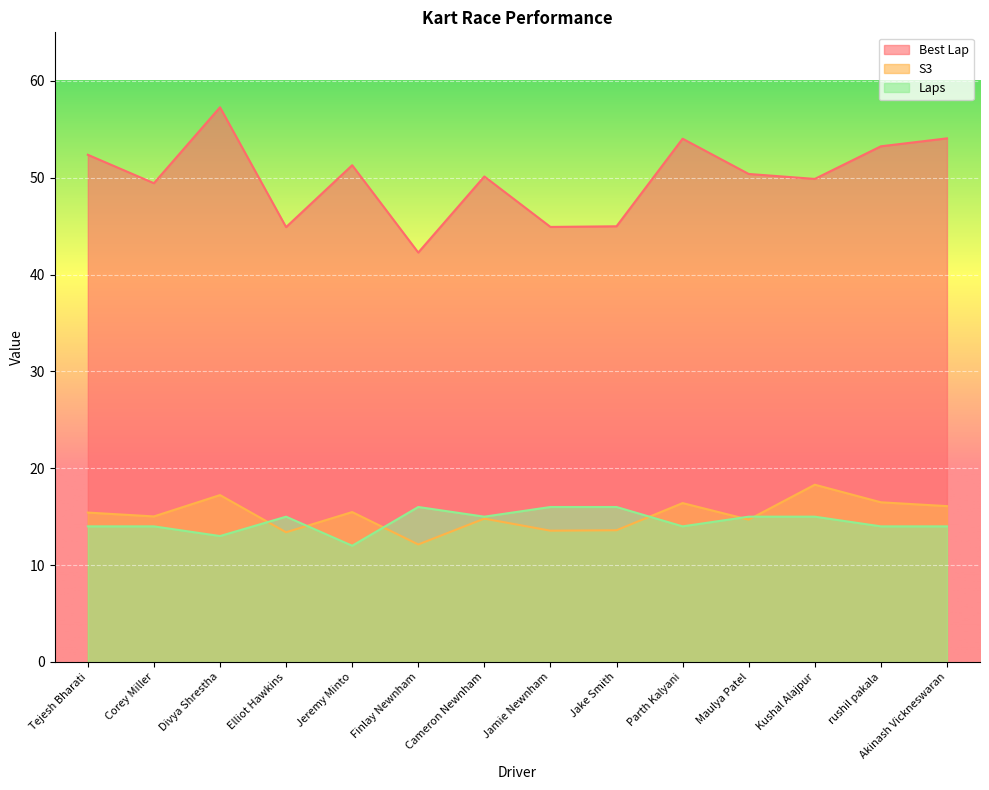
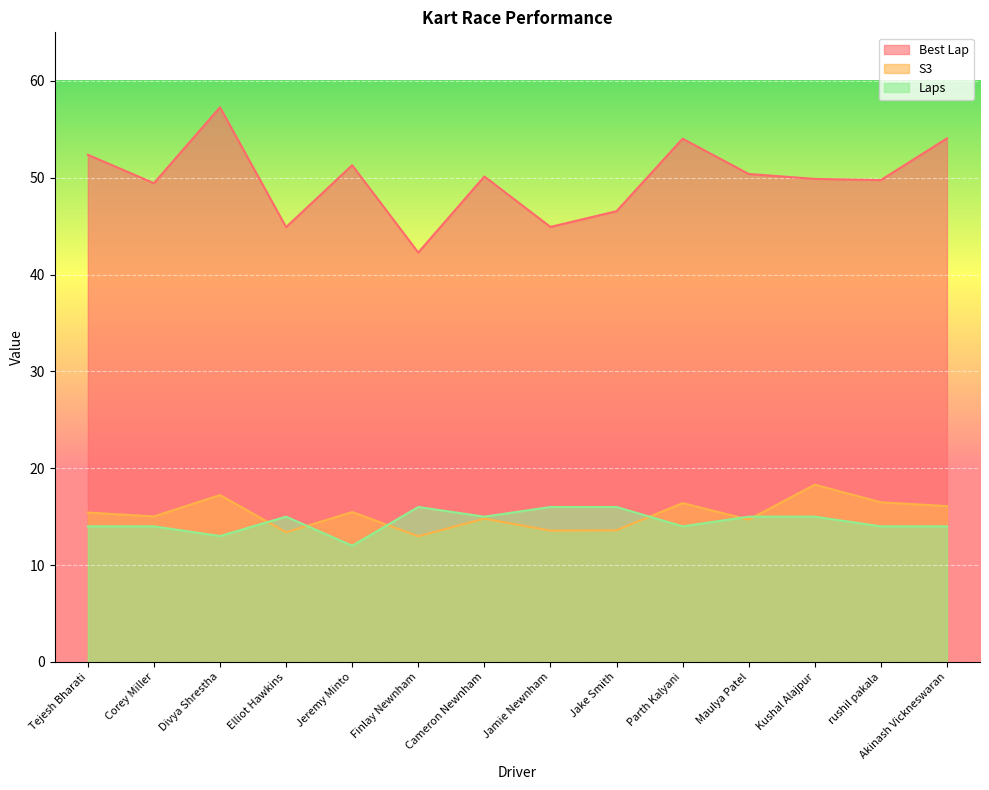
  {
    "Best Lap": {
      "Tejesh Bharati": 52,
      "Corey Miller": 49,
      "Divya Shrestha": 57,
      "Elliot Hawkins": 45,
      "Jeremy Minto": 51,
      "Finlay Newnham": 42,
      "Cameron Newnham": 50,
      "Jamie Newnham": 45,
-     "Jake Smith": 45,
+     "Jake Smith": 47,
      "Parth Kalyani": 54,
      "Maulya Patel": 50,
      "Kushal Alajpur": 50,
-     "rushil pakala": 53,
+     "rushil pakala": 50,
      "Akinash Vickneswaran": 54
    },
    "S3": {
      "Tejesh Bharati": 15,
      "Corey Miller": 15,
      "Divya Shrestha": 17,
      "Elliot Hawkins": 13,
      "Jeremy Minto": 15,
-     "Finlay Newnham": 12,
+     "Finlay Newnham": 13,
      "Jamie Newnham": 14,
      "Jake Smith": 14,
      "Parth Kalyani": 16,
      "Maulya Patel": 15,
      "Kushal Alajpur": 18,
      "rushil pakala": 16,
      "Akinash Vickneswaran": 16
    },
    "Laps": {
      "Tejesh Bharati": 14,
      "Corey Miller": 14,
      "Divya Shrestha": 13,
      "Elliot Hawkins": 15,
      "Jeremy Minto": 12,
      "Finlay Newnham": 16,
      "Jamie Newnham": 16,
      "Jake Smith": 16,
      "Parth Kalyani": 14,
      "Maulya Patel": 15,
      "Kushal Alajpur": 15,
      "rushil pakala": 14,
      "Akinash Vickneswaran": 14
    }
  }
